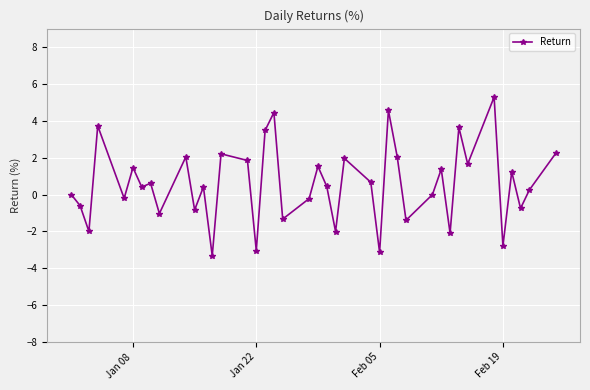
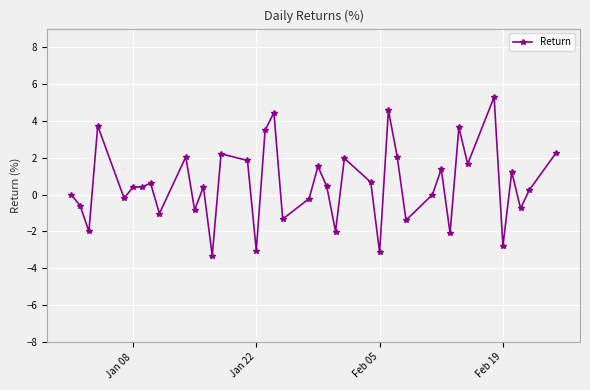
  {
-   "Jan 08": 1.5,
+   "Jan 08": 0.4,
    "Jan 22": -3.0,
    "Feb 05": -3.1,
    "Feb 19": -2.8
  }
